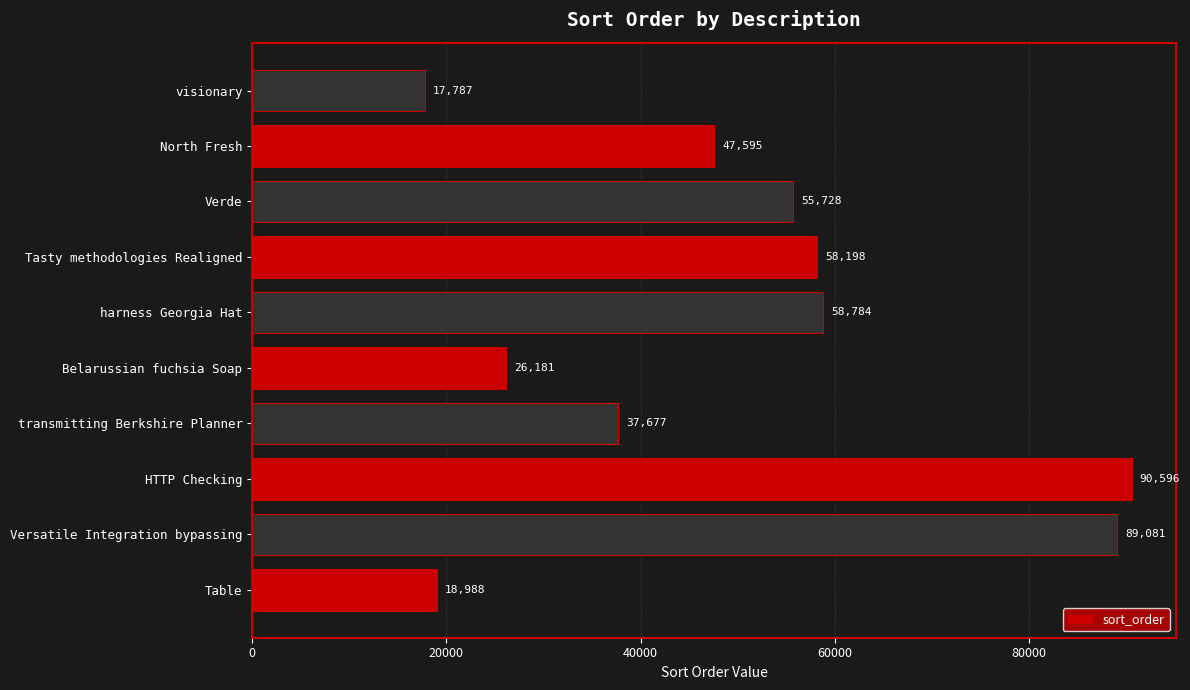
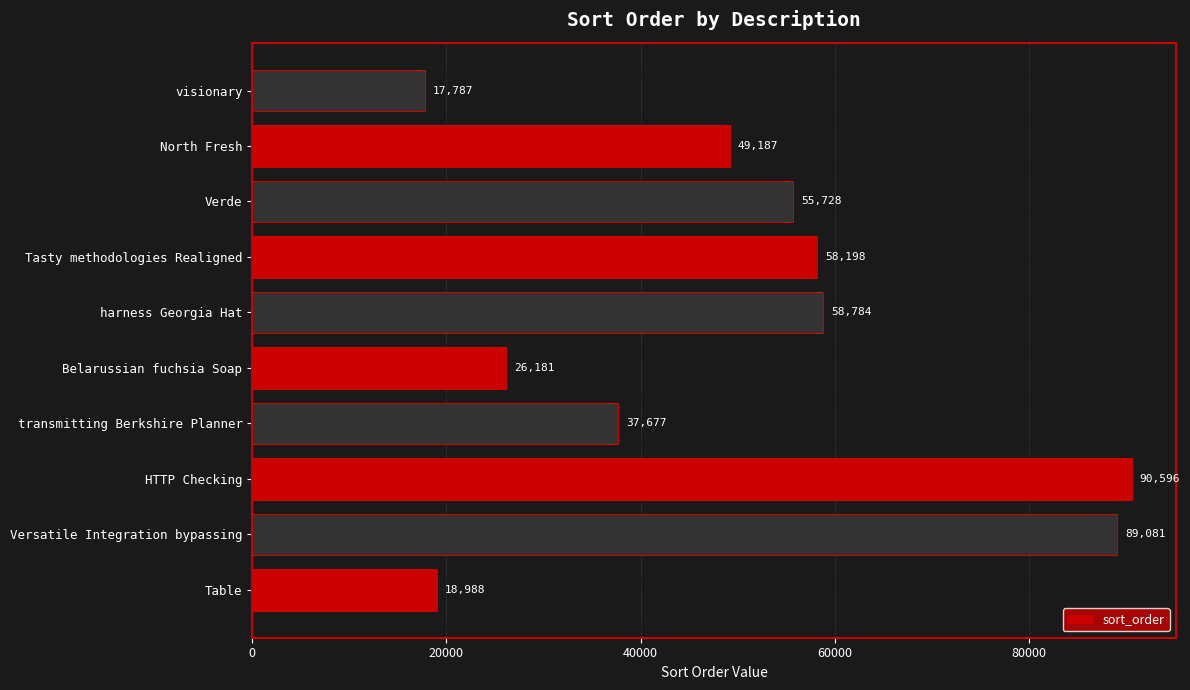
  {
    "visionary": "17,787",
-   "North Fresh": "47,595",
+   "North Fresh": "49,187",
    "Verde": "55,728",
    "Tasty methodologies Realigned": "58,198",
    "harness Georgia Hat": "58,784",
    "Belarussian fuchsia Soap": "26,181",
    "transmitting Berkshire Planner": "37,677",
    "HTTP Checking": "90,596",
    "Versatile Integration bypassing": "89,081",
    "Table": "18,988"
  }
